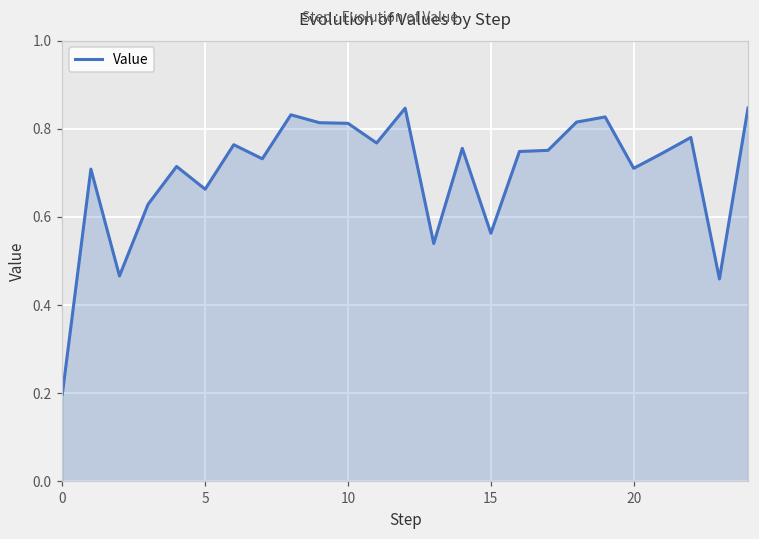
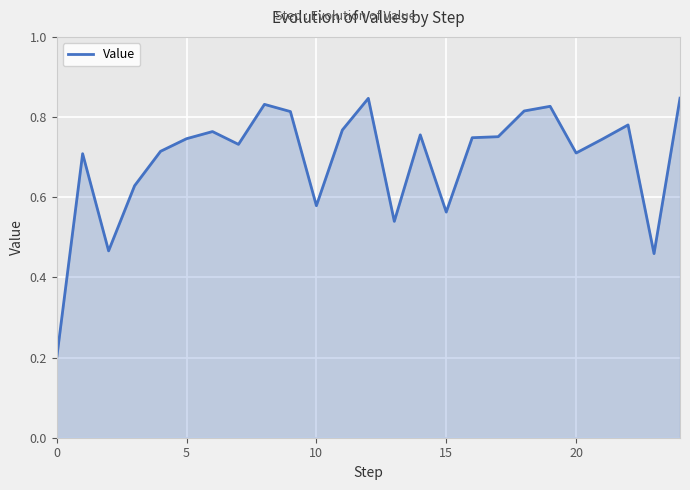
  {
    "0": 0.20,
-   "5": 0.66,
-   "10": 0.81,
+   "5": 0.75,
+   "10": 0.58,
    "15": 0.56,
    "20": 0.71
  }
